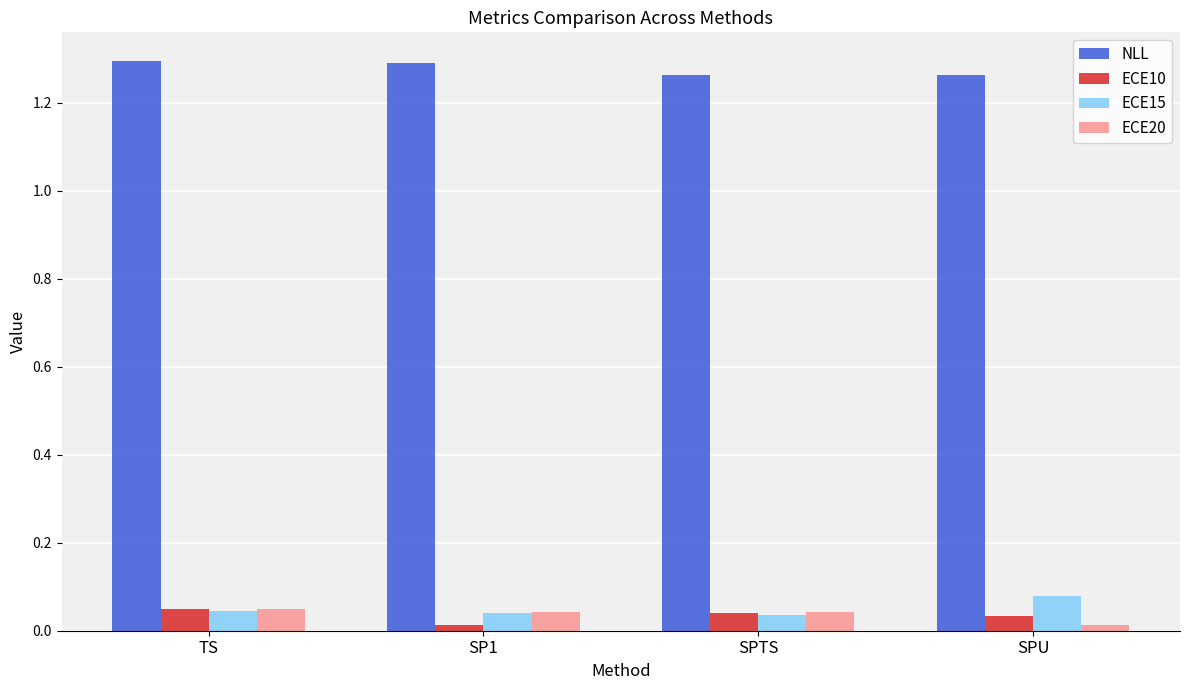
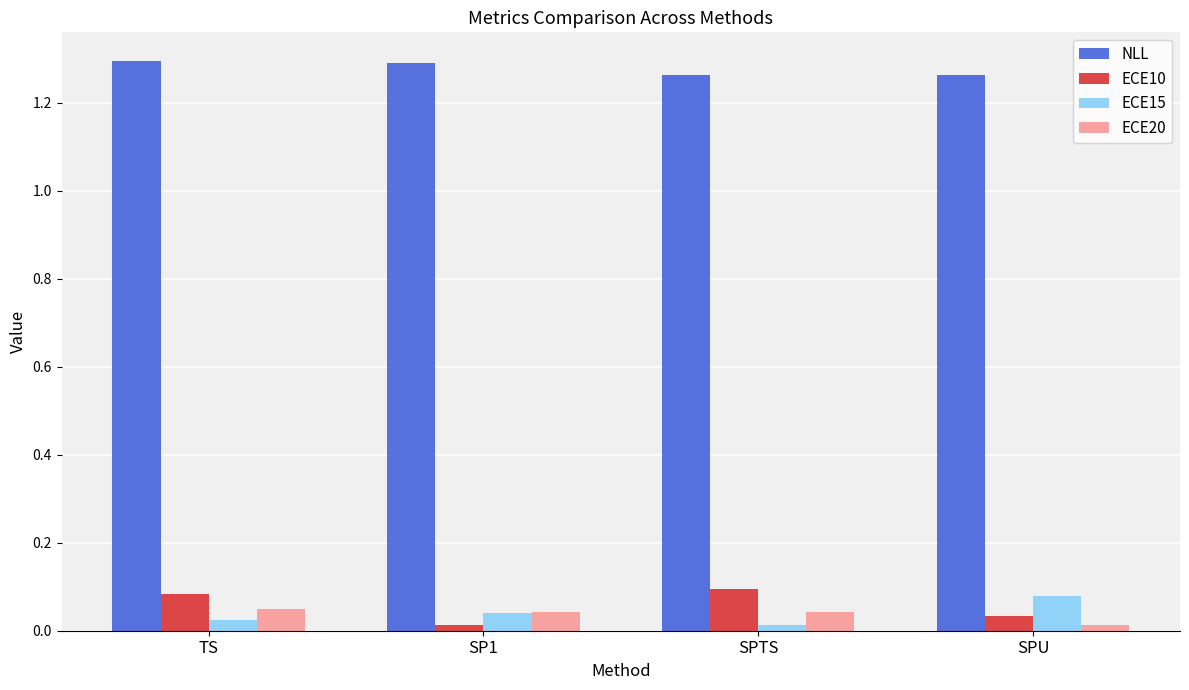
  {
    "NLL": {
      "TS": 1.30,
      "SP1": 1.29,
      "SPTS": 1.26,
      "SPU": 1.26
    },
    "ECE10": {
-     "TS": 0.05,
+     "TS": 0.08,
      "SP1": 0.01,
-     "SPTS": 0.04,
+     "SPTS": 0.09,
      "SPU": 0.03
    },
    "ECE15": {
-     "TS": 0.05,
+     "TS": 0.02,
      "SP1": 0.04,
-     "SPTS": 0.04,
+     "SPTS": 0.01,
      "SPU": 0.08
    },
    "ECE20": {
      "TS": 0.05,
      "SP1": 0.04,
      "SPTS": 0.04,
      "SPU": 0.01
    }
  }
